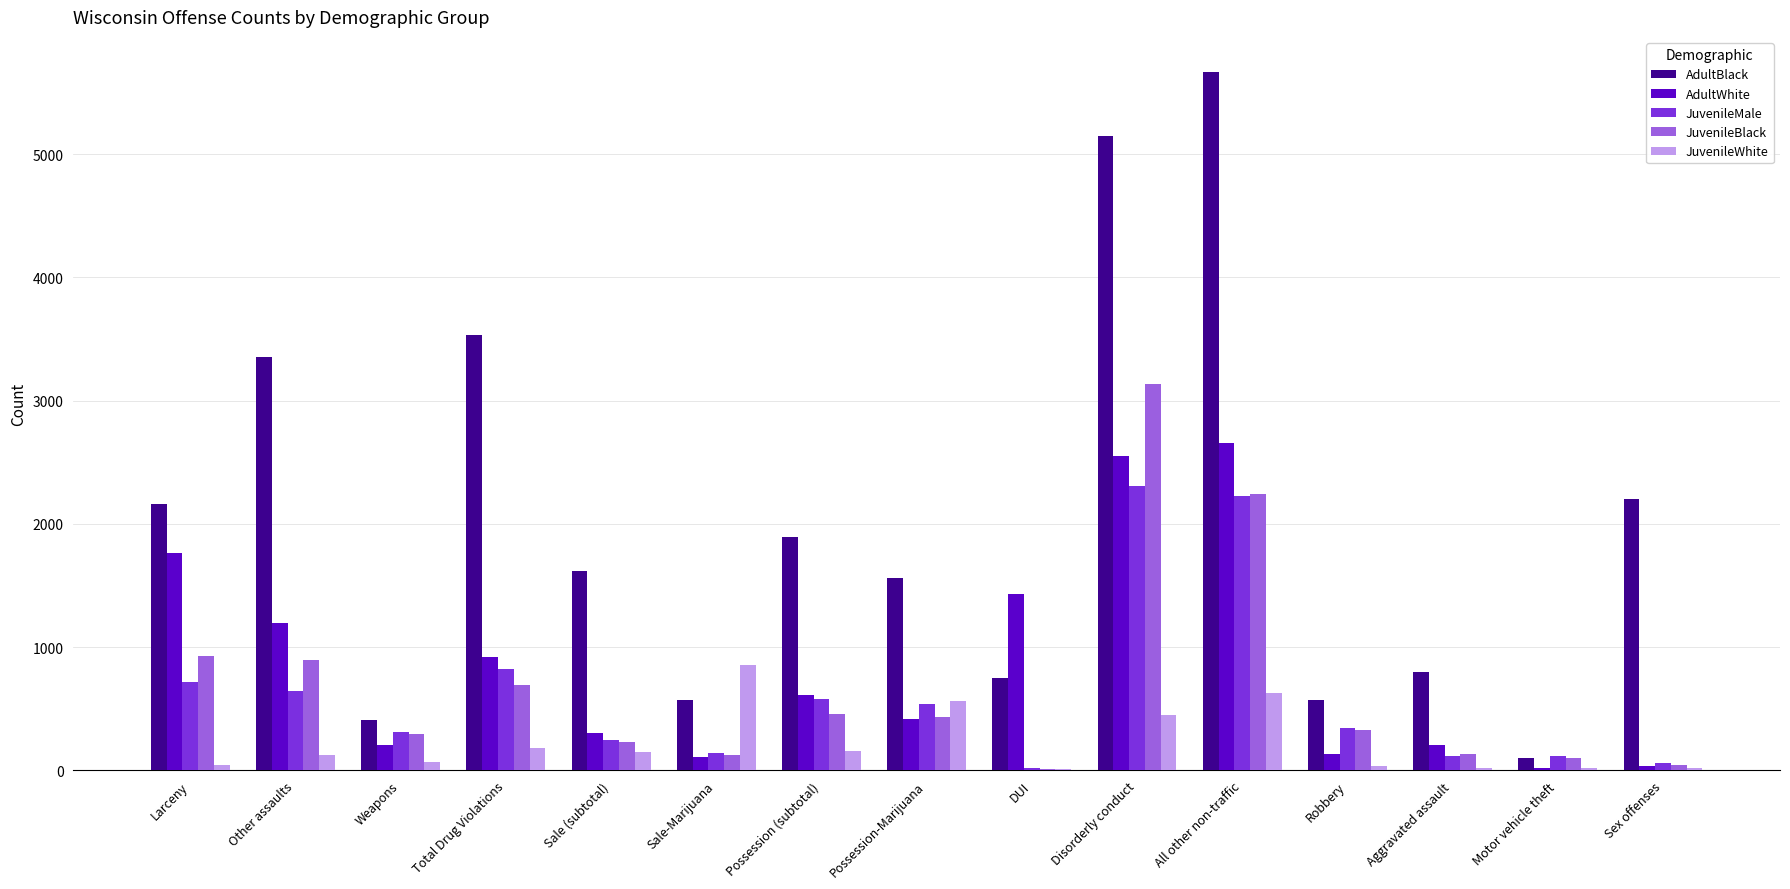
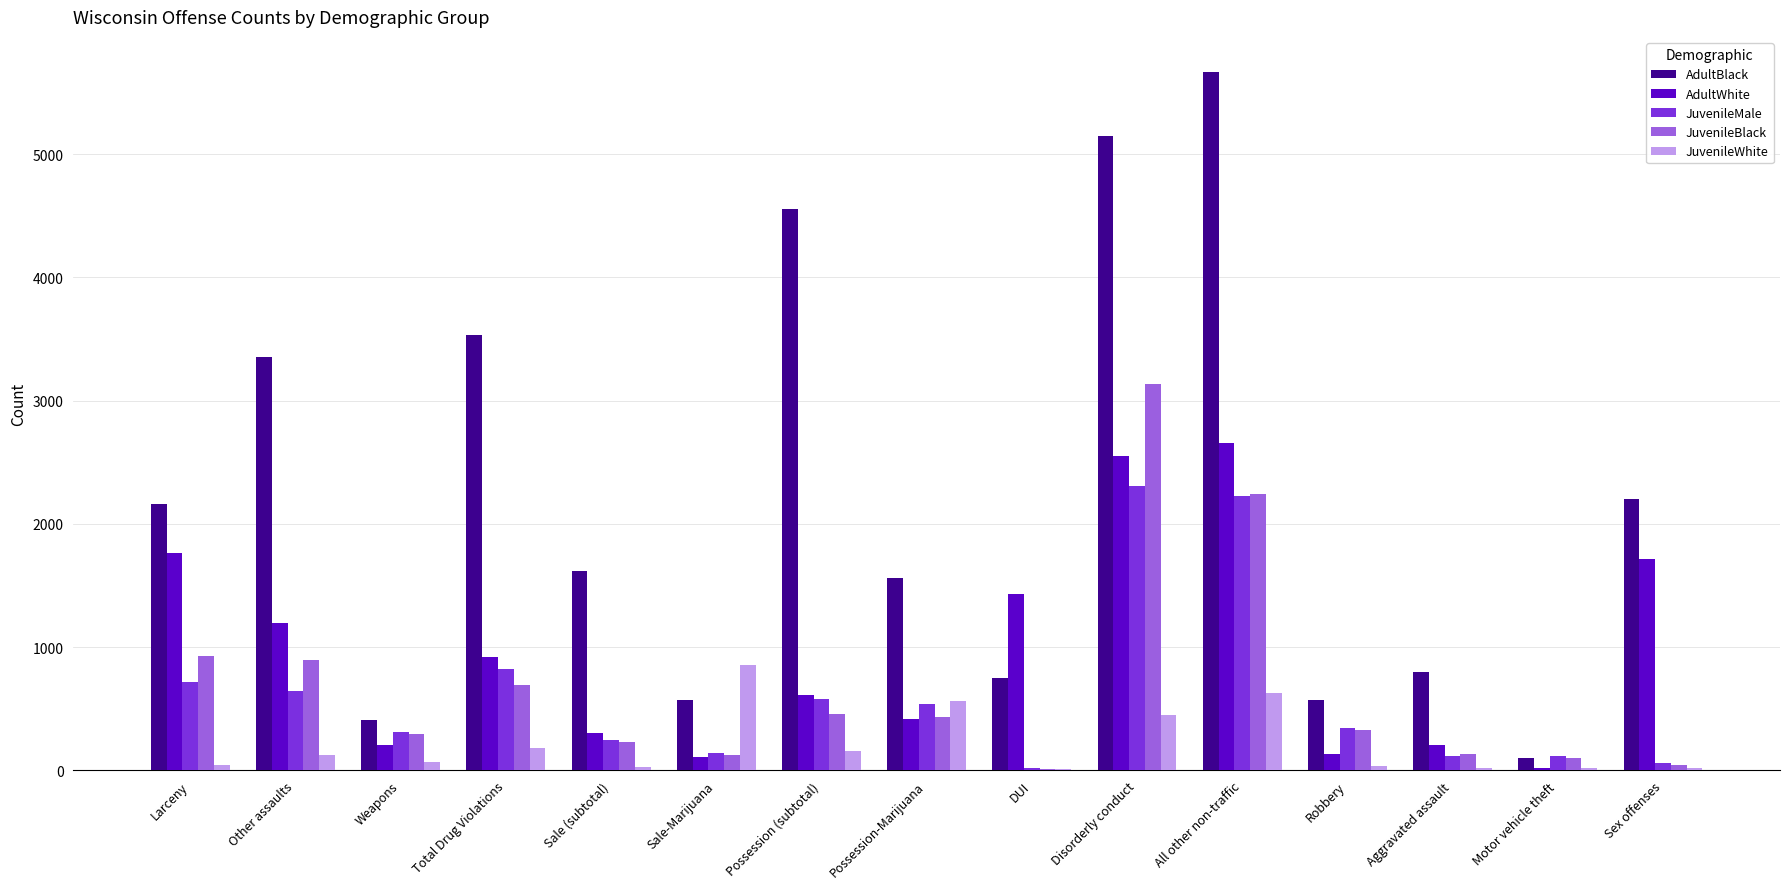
  {
    "AdultBlack": {
      "Larceny": 2160,
      "Other assaults": 3360,
      "Weapons": 410,
      "Total Drug Violations": 3530,
      "Sale (subtotal)": 1620,
      "Sale-Marijuana": 570,
-     "Possession (subtotal)": 1890,
+     "Possession (subtotal)": 4560,
      "Possession-Marijuana": 1560,
      "DUI": 750,
      "Disorderly conduct": 5150,
      "All other non-traffic": 5670,
      "Robbery": 580,
      "Aggravated assault": 800,
      "Motor vehicle theft": 100,
      "Sex offenses": 2200
    },
    "AdultWhite": {
      "Larceny": 1770,
      "Other assaults": 1200,
      "Weapons": 200,
      "Total Drug Violations": 920,
      "Sale (subtotal)": 300,
      "Sale-Marijuana": 110,
      "Possession (subtotal)": 610,
      "Possession-Marijuana": 420,
      "DUI": 1430,
      "Disorderly conduct": 2550,
      "All other non-traffic": 2660,
      "Robbery": 130,
      "Aggravated assault": 210,
-     "Sex offenses": 40
+     "Sex offenses": 1720
    },
    "JuvenileWhite": {
      "Larceny": 50,
      "Other assaults": 130,
      "Weapons": 70,
      "Total Drug Violations": 180,
-     "Sale (subtotal)": 150,
+     "Sale (subtotal)": 30,
      "Sale-Marijuana": 850,
      "Possession (subtotal)": 160,
      "Possession-Marijuana": 560,
      "Disorderly conduct": 450,
      "All other non-traffic": 630,
      "Robbery": 40,
      "Aggravated assault": 20,
      "Motor vehicle theft": 20
    }
  }
